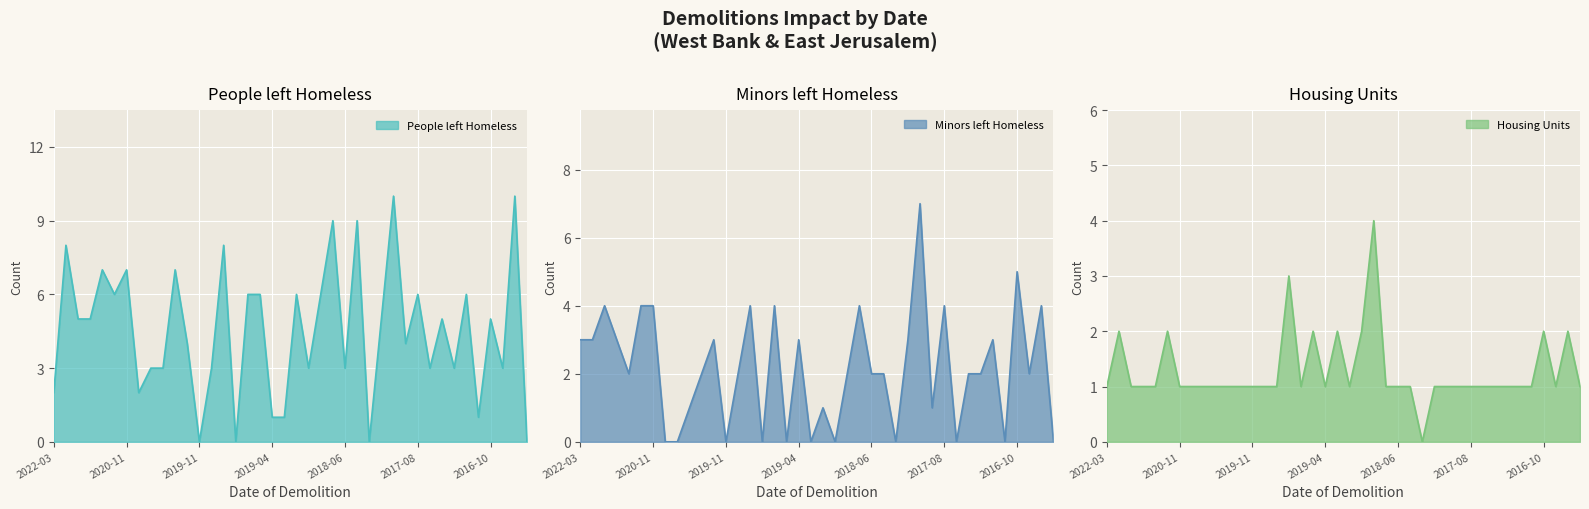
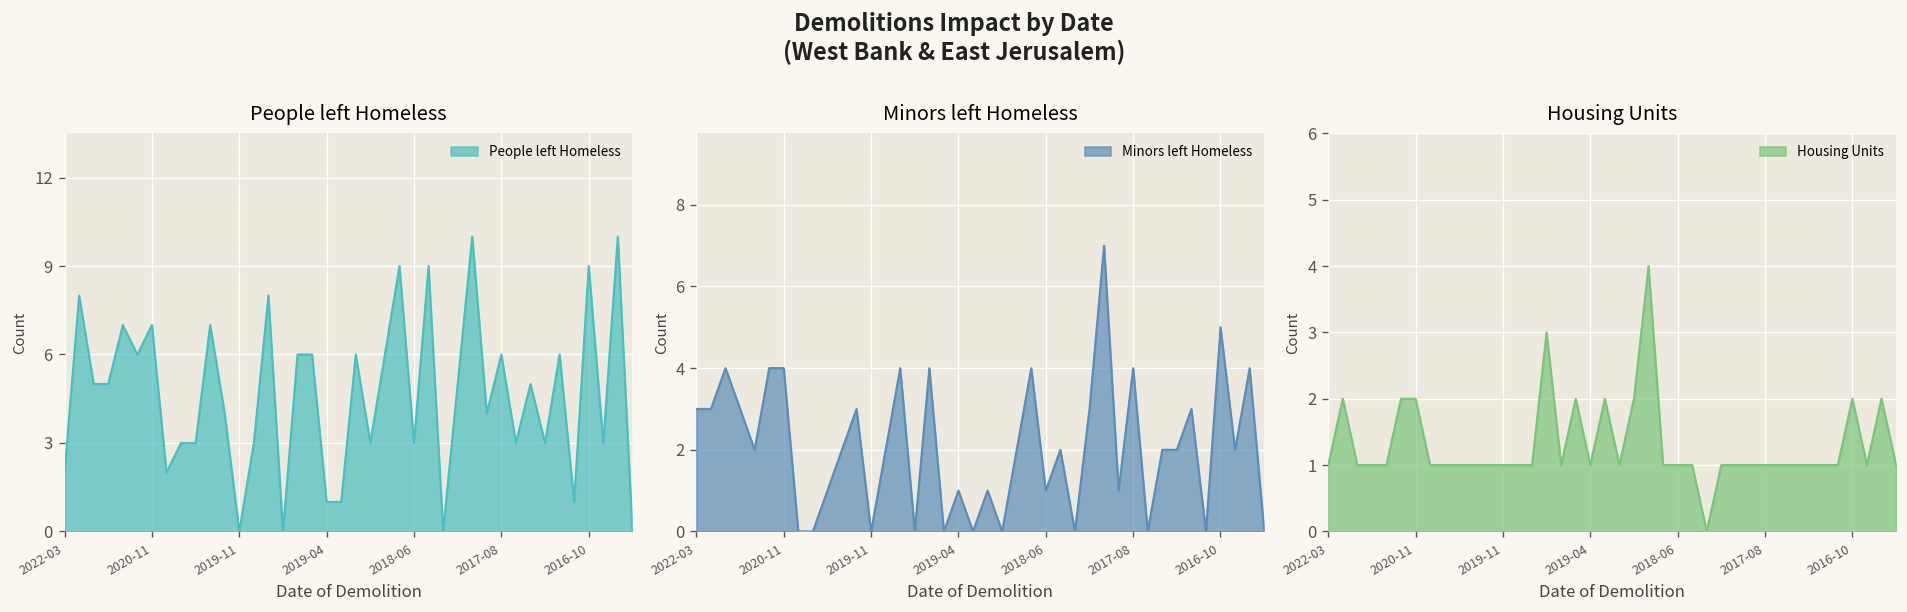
  {
    "People left Homeless": {
      "2022-03": 2,
      "2020-11": 7,
      "2019-11": 0,
      "2019-04": 1,
      "2018-06": 3,
      "2017-08": 6,
-     "2016-10": 5
+     "2016-10": 9
    },
    "Minors left Homeless": {
      "2022-03": 3,
      "2020-11": 4,
      "2019-11": 0,
-     "2019-04": 3,
-     "2018-06": 2,
+     "2019-04": 1,
+     "2018-06": 1,
      "2017-08": 4,
      "2016-10": 5
    },
    "Housing Units": {
      "2022-03": 1,
-     "2020-11": 1,
+     "2020-11": 2,
      "2019-11": 1,
      "2019-04": 1,
      "2018-06": 1,
      "2017-08": 1,
      "2016-10": 2
    }
  }
